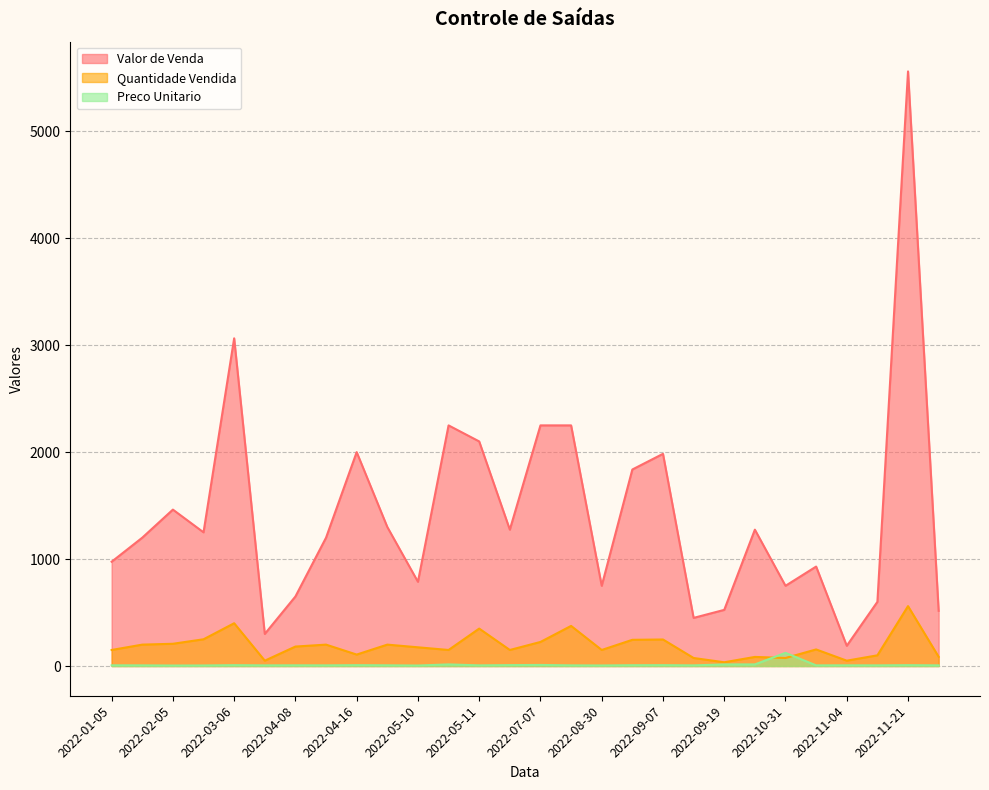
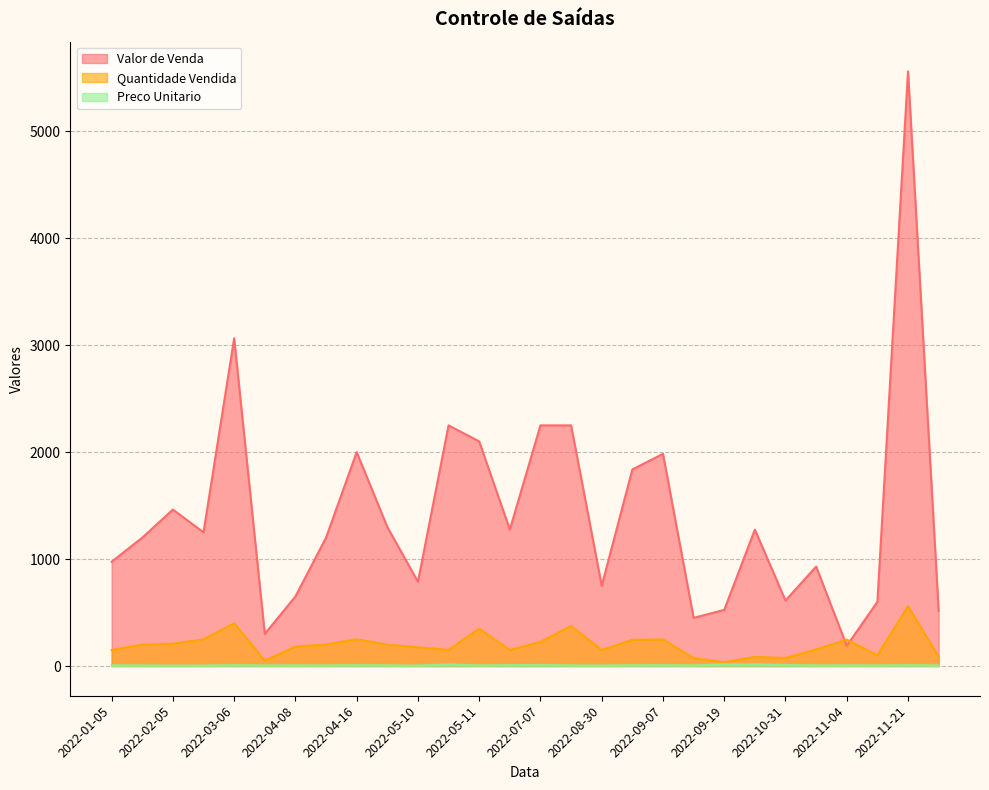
  {
    "Valor de Venda": {
      "2022-01-05": 980,
      "2022-02-05": 1460,
      "2022-03-06": 3060,
      "2022-04-08": 650,
      "2022-04-16": 2000,
      "2022-09-19": 530,
-     "2022-10-31": 750,
+     "2022-10-31": 610,
      "2022-11-04": 190,
      "2022-11-21": 5560
    },
    "Quantidade Vendida": {
      "2022-01-05": 150,
      "2022-02-05": 210,
      "2022-03-06": 400,
      "2022-04-08": 180,
-     "2022-04-16": 110,
+     "2022-04-16": 250,
      "2022-10-31": 80,
-     "2022-11-04": 50,
+     "2022-11-04": 250,
      "2022-11-21": 560
    },
    "Preco Unitario": {
      "2022-01-05": 10,
      "2022-02-05": 0,
      "2022-03-06": 10,
      "2022-04-08": 10,
      "2022-04-16": 10,
-     "2022-10-31": 120,
+     "2022-10-31": 10,
      "2022-11-04": 10,
      "2022-11-21": 10
    }
  }
